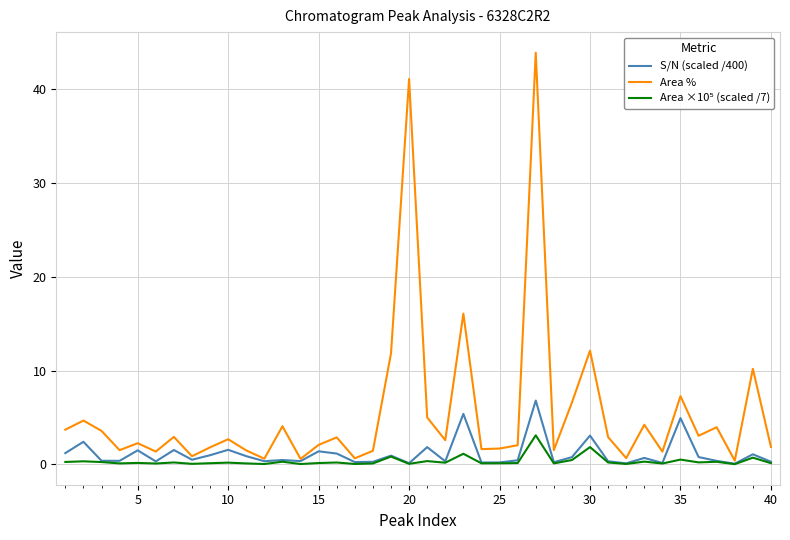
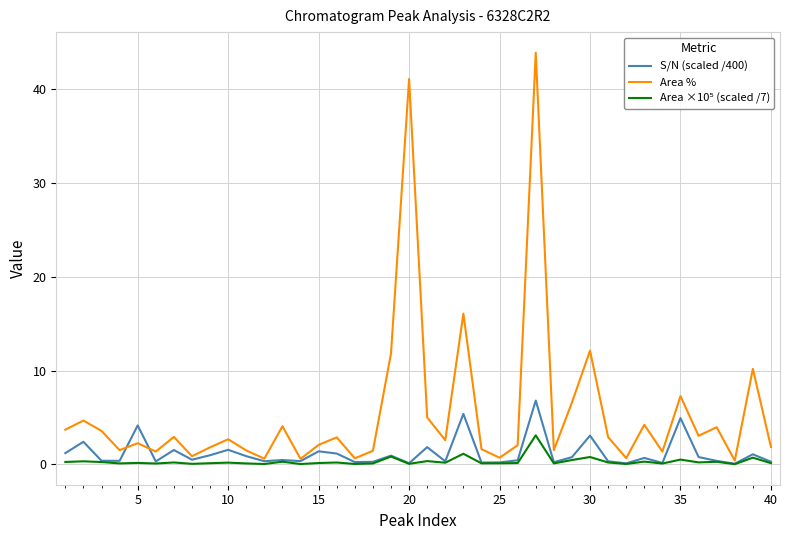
  {
    "S/N (scaled /400)": {
-     "5": 2,
+     "5": 4,
      "10": 2,
      "15": 1,
      "30": 3,
      "35": 5
    },
    "Area %": {
      "5": 2,
      "10": 3,
      "15": 2,
      "20": 41,
-     "25": 2,
+     "25": 1,
      "30": 12,
      "35": 7,
      "40": 2
    },
    "Area ×10⁵ (scaled /7)": {
      "5": 0,
      "10": 0,
      "15": 0,
-     "30": 2,
+     "30": 1,
      "35": 1
    }
  }
